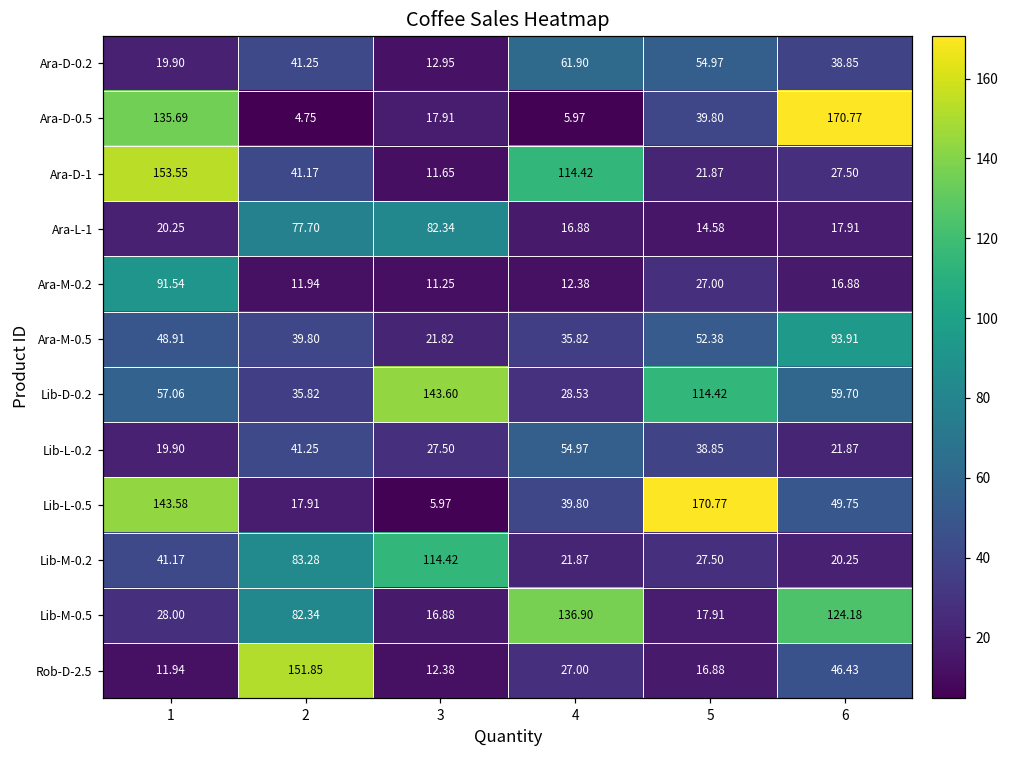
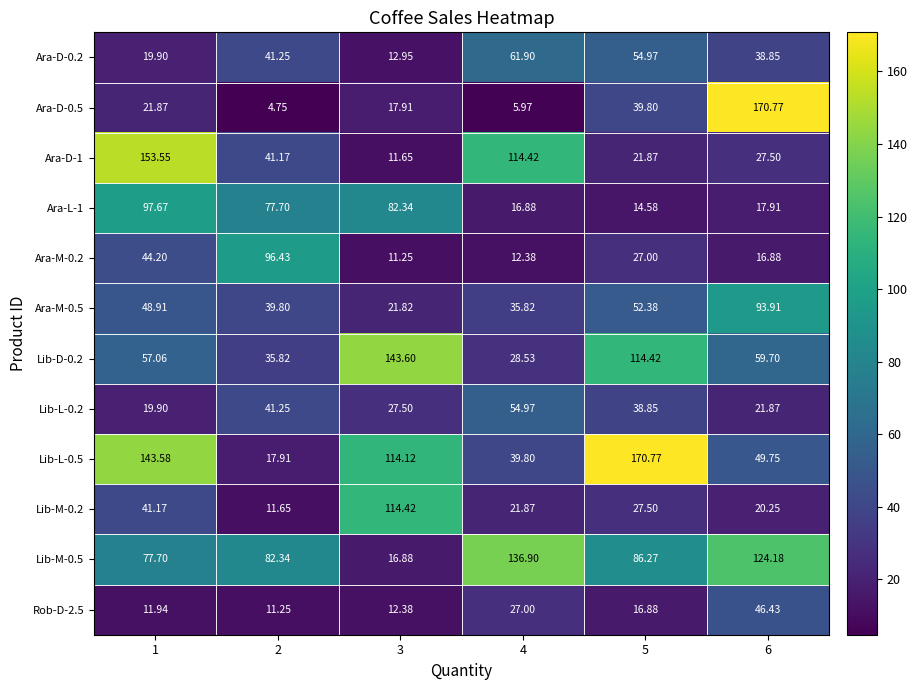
  {
    "Ara-D-0.2": {
      "1": 19.90,
      "2": 41.25,
      "3": 12.95,
      "4": 61.90,
      "5": 54.97,
      "6": 38.85
    },
    "Ara-D-0.5": {
-     "1": 135.69,
+     "1": 21.87,
      "2": 4.75,
      "3": 17.91,
      "4": 5.97,
      "5": 39.80,
      "6": 170.77
    },
    "Ara-D-1": {
      "1": 153.55,
      "2": 41.17,
      "3": 11.65,
      "4": 114.42,
      "5": 21.87,
      "6": 27.50
    },
    "Ara-L-1": {
-     "1": 20.25,
+     "1": 97.67,
      "2": 77.70,
      "3": 82.34,
      "4": 16.88,
      "5": 14.58,
      "6": 17.91
    },
    "Ara-M-0.2": {
-     "1": 91.54,
-     "2": 11.94,
+     "1": 44.20,
+     "2": 96.43,
      "3": 11.25,
      "4": 12.38,
      "5": 27.00,
      "6": 16.88
    },
    "Ara-M-0.5": {
      "1": 48.91,
      "2": 39.80,
      "3": 21.82,
      "4": 35.82,
      "5": 52.38,
      "6": 93.91
    },
    "Lib-D-0.2": {
      "1": 57.06,
      "2": 35.82,
      "3": 143.60,
      "4": 28.53,
      "5": 114.42,
      "6": 59.70
    },
    "Lib-L-0.2": {
      "1": 19.90,
      "2": 41.25,
      "3": 27.50,
      "4": 54.97,
      "5": 38.85,
      "6": 21.87
    },
    "Lib-L-0.5": {
      "1": 143.58,
      "2": 17.91,
-     "3": 5.97,
+     "3": 114.12,
      "4": 39.80,
      "5": 170.77,
      "6": 49.75
    },
    "Lib-M-0.2": {
      "1": 41.17,
-     "2": 83.28,
+     "2": 11.65,
      "3": 114.42,
      "4": 21.87,
      "5": 27.50,
      "6": 20.25
    },
    "Lib-M-0.5": {
-     "1": 28.00,
+     "1": 77.70,
      "2": 82.34,
      "3": 16.88,
      "4": 136.90,
-     "5": 17.91,
+     "5": 86.27,
      "6": 124.18
    },
    "Rob-D-2.5": {
      "1": 11.94,
-     "2": 151.85,
+     "2": 11.25,
      "3": 12.38,
      "4": 27.00,
      "5": 16.88,
      "6": 46.43
    }
  }
